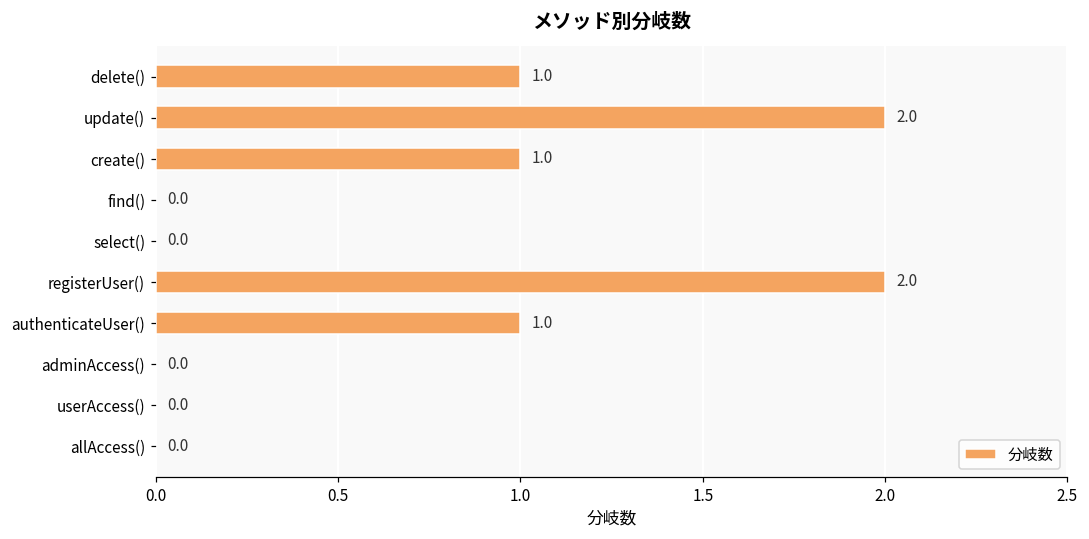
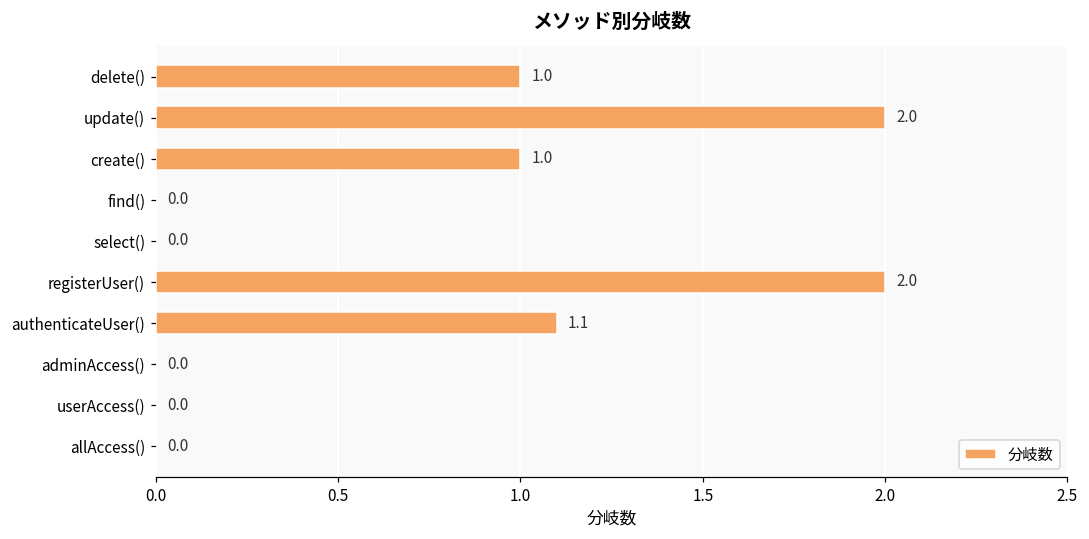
  {
    "delete()": 1.0,
    "update()": 2.0,
    "create()": 1.0,
    "find()": 0.0,
    "select()": 0.0,
    "registerUser()": 2.0,
-   "authenticateUser()": 1.0,
+   "authenticateUser()": 1.1,
    "adminAccess()": 0.0,
    "userAccess()": 0.0,
    "allAccess()": 0.0
  }
